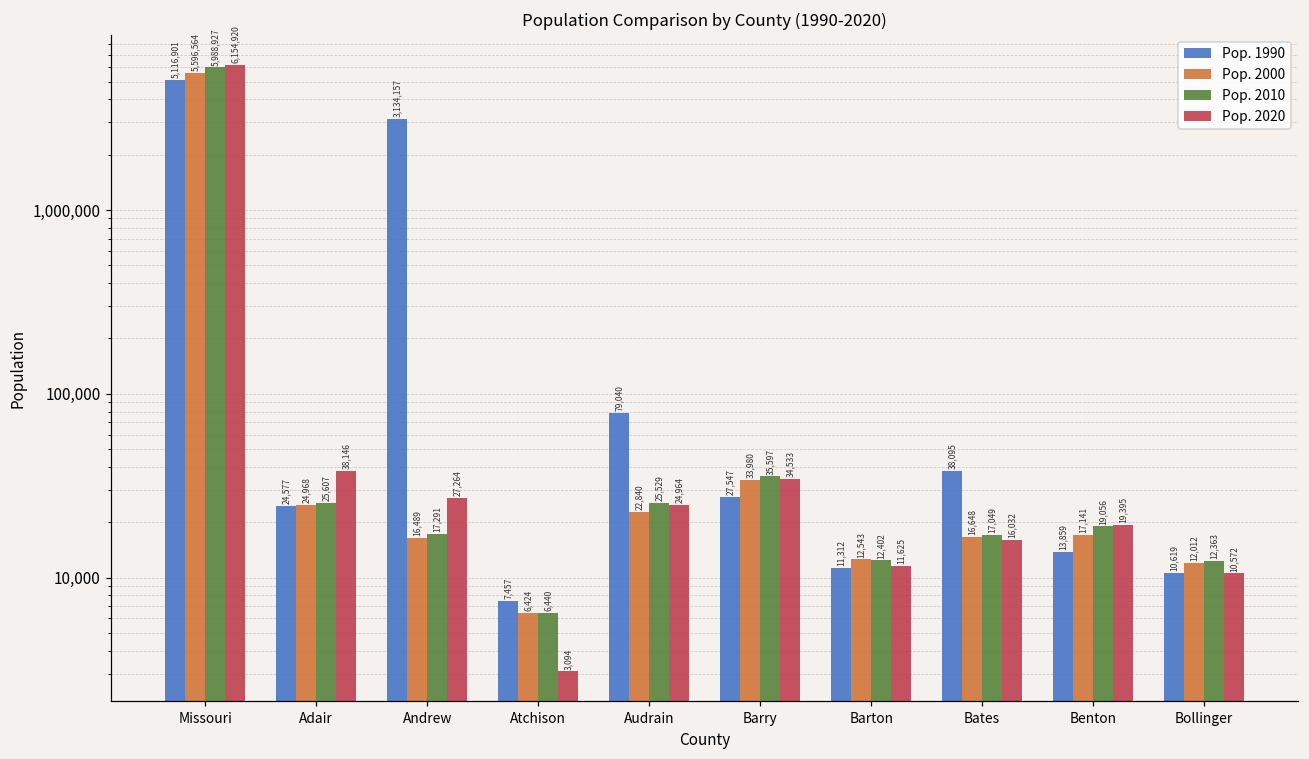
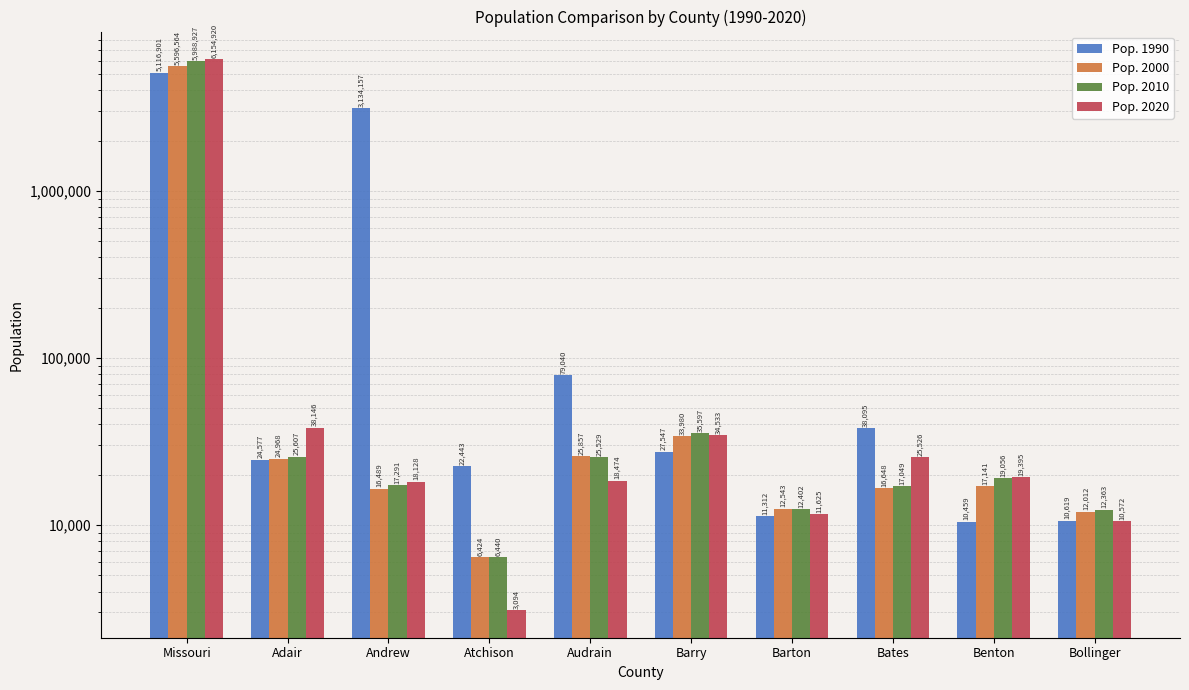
  {
    "Pop. 1990": {
      "Missouri": "5,116,901",
      "Adair": "24,577",
      "Andrew": "3,134,157",
-     "Atchison": "7,457",
+     "Atchison": "22,443",
      "Audrain": "79,040",
      "Barry": "27,547",
      "Barton": "11,312",
      "Bates": "38,095",
-     "Benton": "13,859",
+     "Benton": "10,459",
      "Bollinger": "10,619"
    },
    "Pop. 2000": {
      "Missouri": "5,596,564",
      "Adair": "24,968",
      "Andrew": "16,489",
      "Atchison": "6,424",
-     "Audrain": "22,840",
+     "Audrain": "25,857",
      "Barry": "33,980",
      "Barton": "12,543",
      "Bates": "16,648",
      "Benton": "17,141",
      "Bollinger": "12,012"
    },
    "Pop. 2010": {
      "Missouri": "5,988,927",
      "Adair": "25,607",
      "Andrew": "17,291",
      "Atchison": "6,440",
      "Audrain": "25,529",
      "Barry": "35,597",
      "Barton": "12,402",
      "Bates": "17,049",
      "Benton": "19,056",
      "Bollinger": "12,363"
    },
    "Pop. 2020": {
      "Missouri": "6,154,920",
      "Adair": "38,146",
-     "Andrew": "27,264",
+     "Andrew": "18,128",
      "Atchison": "3,094",
-     "Audrain": "24,964",
+     "Audrain": "18,474",
      "Barry": "34,533",
      "Barton": "11,625",
-     "Bates": "16,032",
+     "Bates": "25,526",
      "Benton": "19,395",
      "Bollinger": "10,572"
    }
  }
